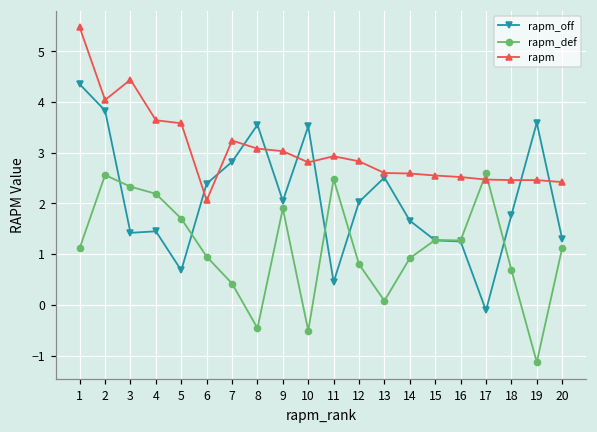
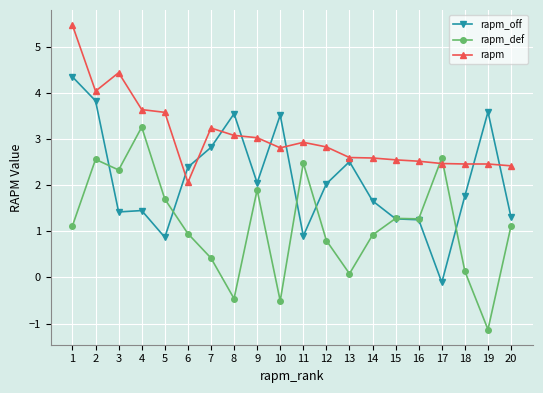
  {
    "rapm_off": {
      "1": 4.4,
      "2": 3.8,
      "3": 1.4,
      "4": 1.5,
-     "5": 0.7,
+     "5": 0.9,
      "6": 2.4,
      "7": 2.8,
      "8": 3.6,
      "9": 2.1,
      "10": 3.5,
-     "11": 0.5,
+     "11": 0.9,
      "12": 2.0,
      "13": 2.5,
      "14": 1.7,
      "17": -0.1,
      "18": 1.8,
      "19": 3.6,
      "20": 1.3
    },
    "rapm_def": {
      "1": 1.1,
      "2": 2.6,
      "3": 2.3,
-     "4": 2.2,
+     "4": 3.3,
      "5": 1.7,
      "6": 1.0,
      "7": 0.4,
      "8": -0.5,
      "9": 1.9,
      "10": -0.5,
      "11": 2.5,
      "12": 0.8,
      "13": 0.1,
      "14": 0.9,
      "17": 2.6,
-     "18": 0.7,
+     "18": 0.1,
      "19": -1.1,
      "20": 1.1
    },
    "rapm": {
      "1": 5.5,
      "2": 4.0,
      "3": 4.4,
      "4": 3.6,
      "5": 3.6,
      "6": 2.1,
      "7": 3.2,
      "8": 3.1,
      "9": 3.0,
      "10": 2.8,
      "11": 2.9,
      "12": 2.8,
      "13": 2.6,
      "14": 2.6,
      "15": 2.6,
      "16": 2.5,
      "17": 2.5,
      "18": 2.5,
      "19": 2.5,
      "20": 2.4
    }
  }
